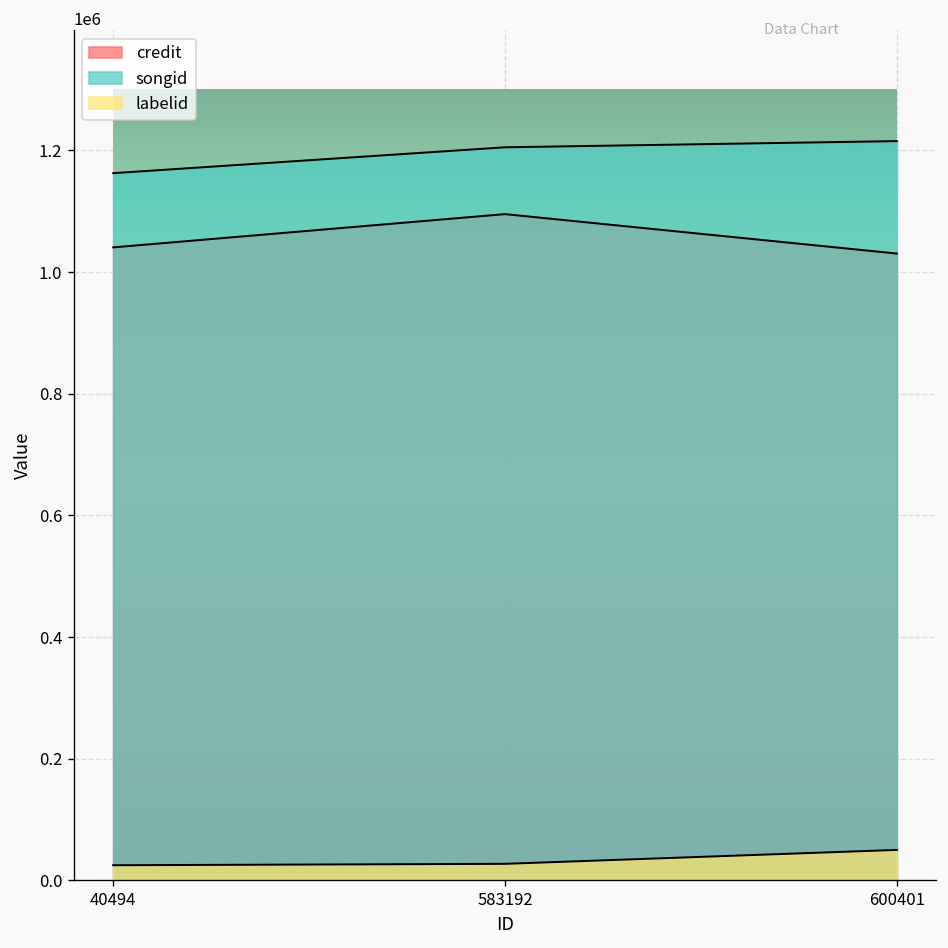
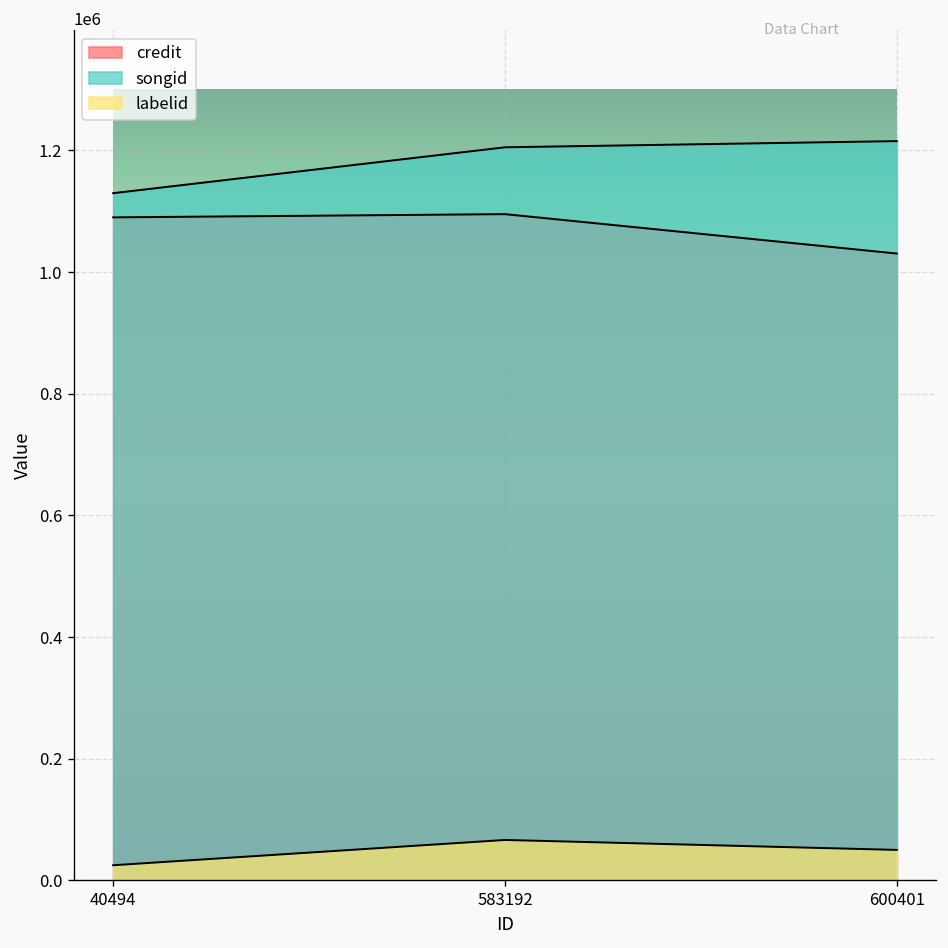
  {
    "credit": {
-     "40494": 1040000,
+     "40494": 1090000,
      "583192": 1100000,
      "600401": 1030000
    },
    "songid": {
-     "40494": 1160000,
+     "40494": 1130000,
      "583192": 1200000,
      "600401": 1220000
    },
    "labelid": {
      "40494": 30000,
-     "583192": 30000,
+     "583192": 70000,
      "600401": 50000
    }
  }
